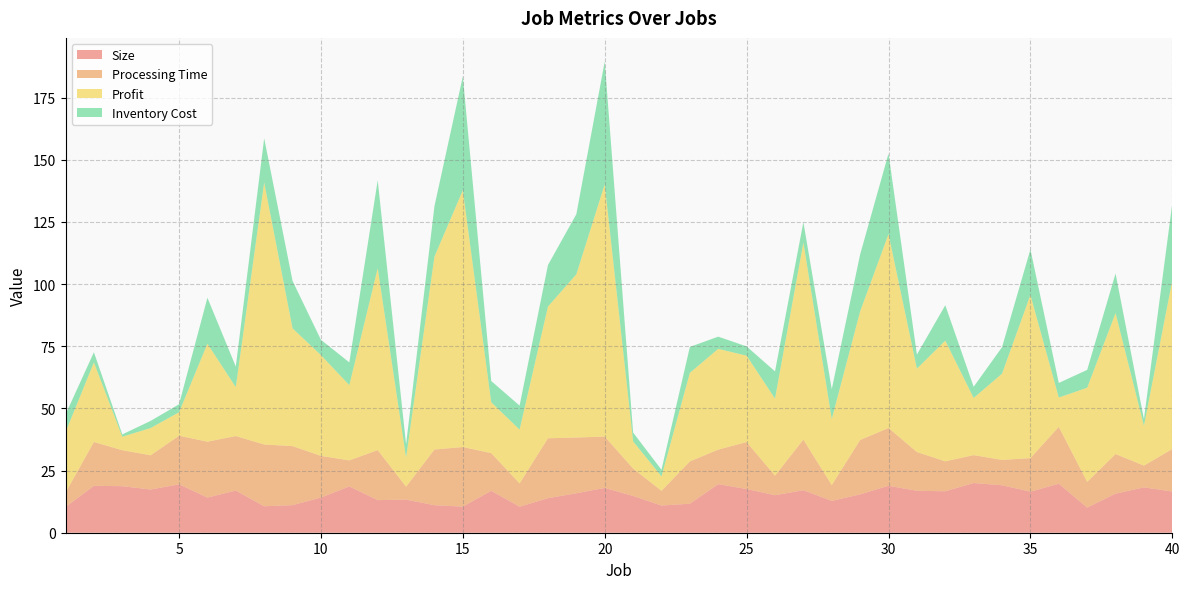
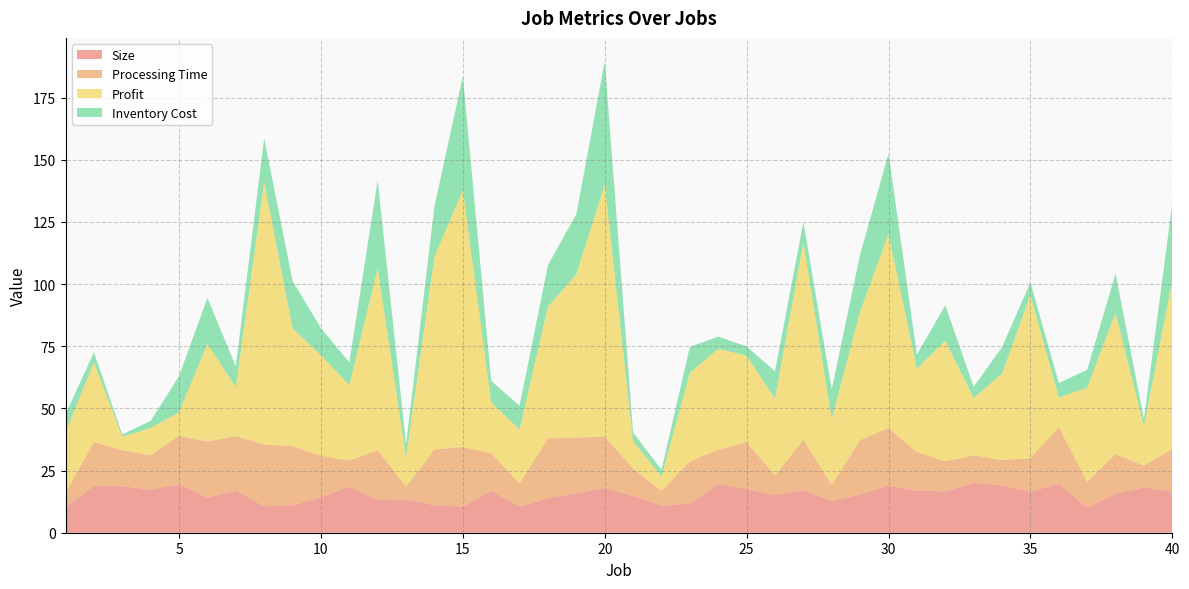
  {
    "Inventory Cost": {
-     "5": 3,
-     "10": 6,
+     "5": 14,
+     "10": 11,
      "15": 46,
      "20": 49,
      "25": 4,
      "30": 32,
-     "35": 18,
+     "35": 5,
      "40": 31
    }
  }
